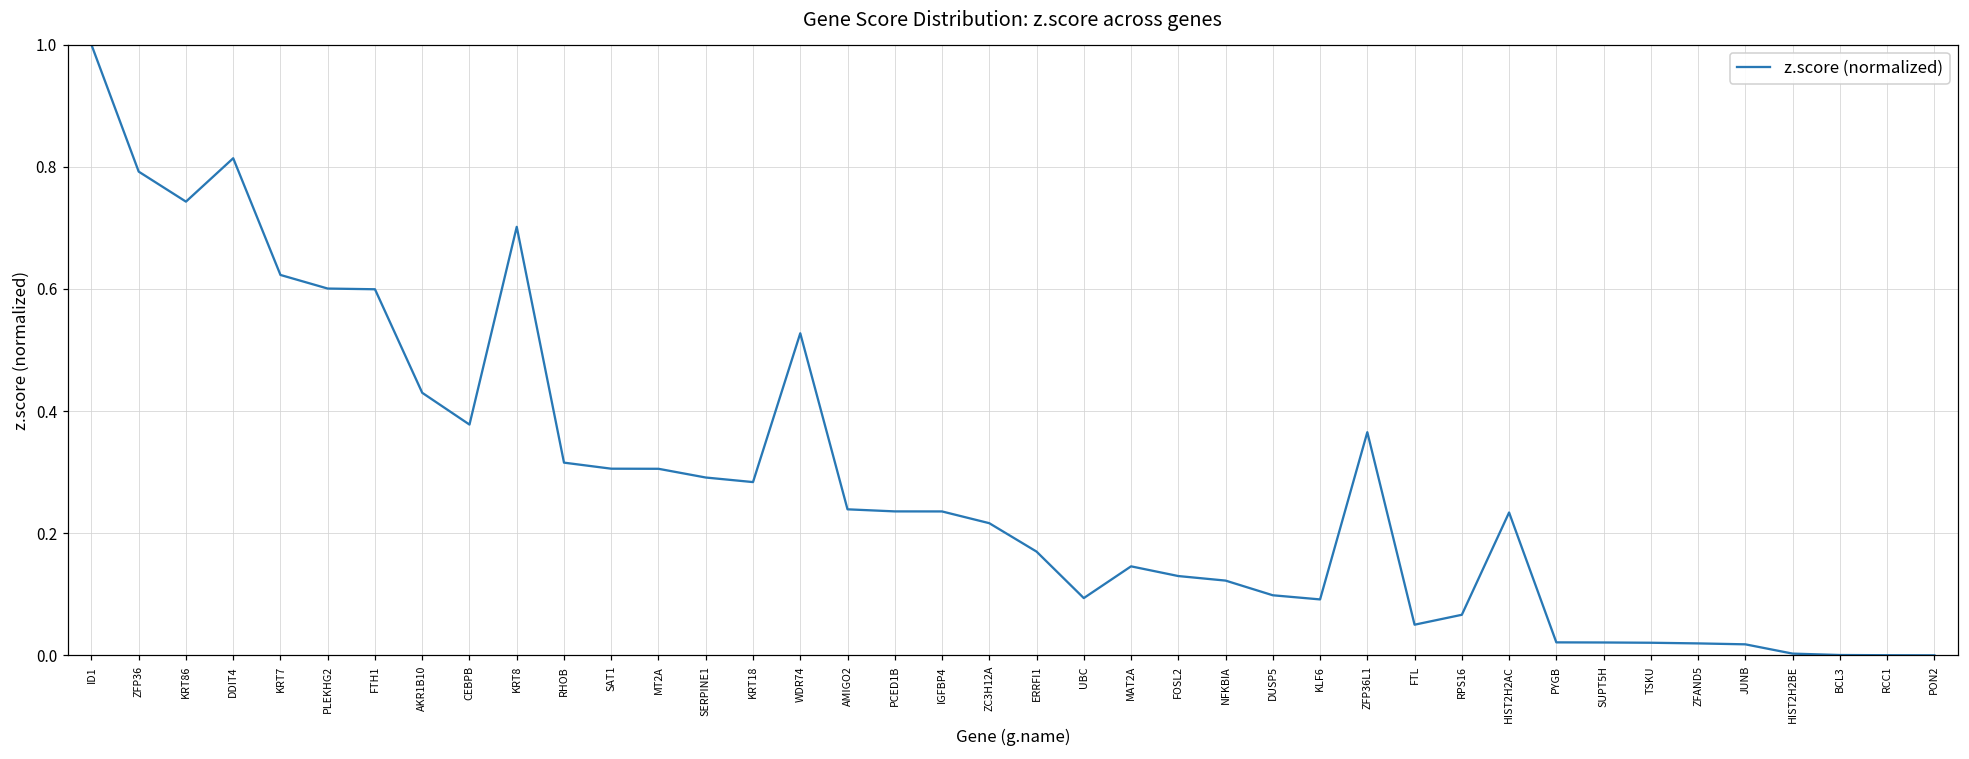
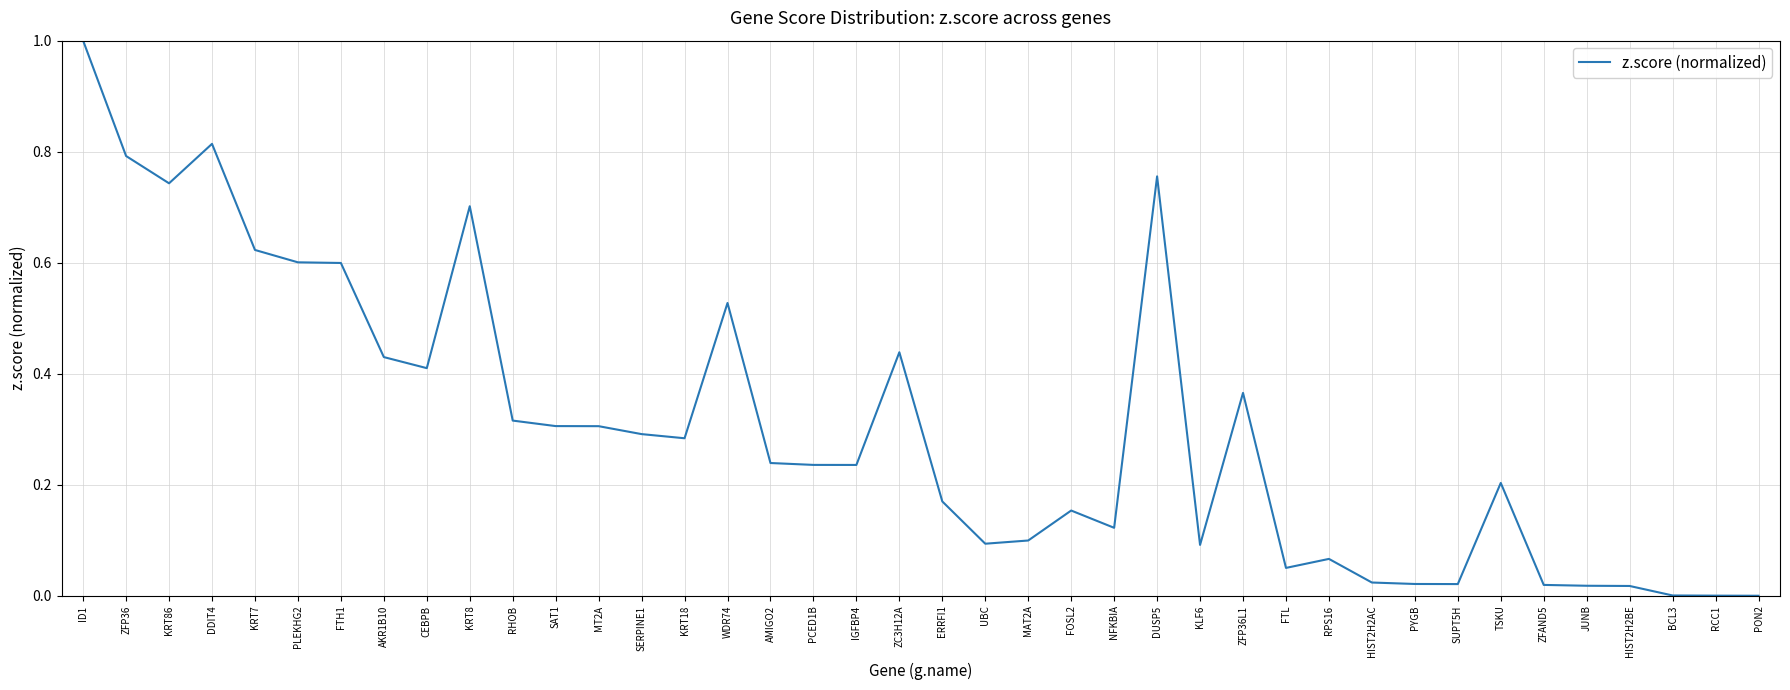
  {
    "ID1": 1.00,
    "ZFP36": 0.79,
    "KRT86": 0.74,
    "DDIT4": 0.81,
    "KRT7": 0.62,
    "PLEKHG2": 0.60,
    "FTH1": 0.60,
    "AKR1B10": 0.43,
-   "CEBPB": 0.38,
+   "CEBPB": 0.41,
    "KRT8": 0.70,
    "RHOB": 0.32,
    "SAT1": 0.31,
    "MT2A": 0.31,
    "SERPINE1": 0.29,
    "KRT18": 0.28,
    "WDR74": 0.53,
    "AMIGO2": 0.24,
    "PCED1B": 0.24,
    "IGFBP4": 0.24,
-   "ZC3H12A": 0.22,
+   "ZC3H12A": 0.44,
    "ERRFI1": 0.17,
    "UBC": 0.09,
-   "MAT2A": 0.15,
-   "FOSL2": 0.13,
+   "MAT2A": 0.10,
+   "FOSL2": 0.15,
    "NFKBIA": 0.12,
-   "DUSP5": 0.10,
+   "DUSP5": 0.76,
    "KLF6": 0.09,
    "ZFP36L1": 0.37,
    "FTL": 0.05,
    "RPS16": 0.07,
-   "HIST2H2AC": 0.23,
+   "HIST2H2AC": 0.02,
    "PYGB": 0.02,
    "SUPT5H": 0.02,
-   "TSKU": 0.02,
+   "TSKU": 0.20,
    "ZFAND5": 0.02,
    "JUNB": 0.02,
-   "HIST2H2BE": 0.00,
+   "HIST2H2BE": 0.02,
    "BCL3": 0.00,
    "RCC1": 0.00,
    "PON2": 0.00
  }
